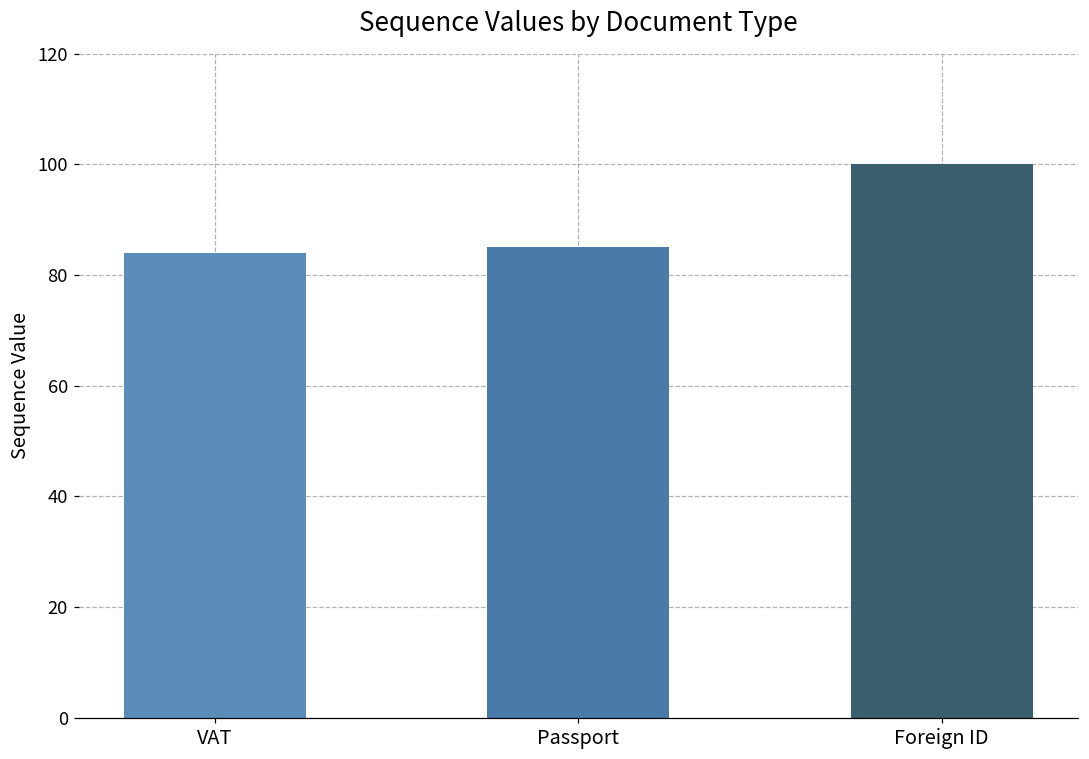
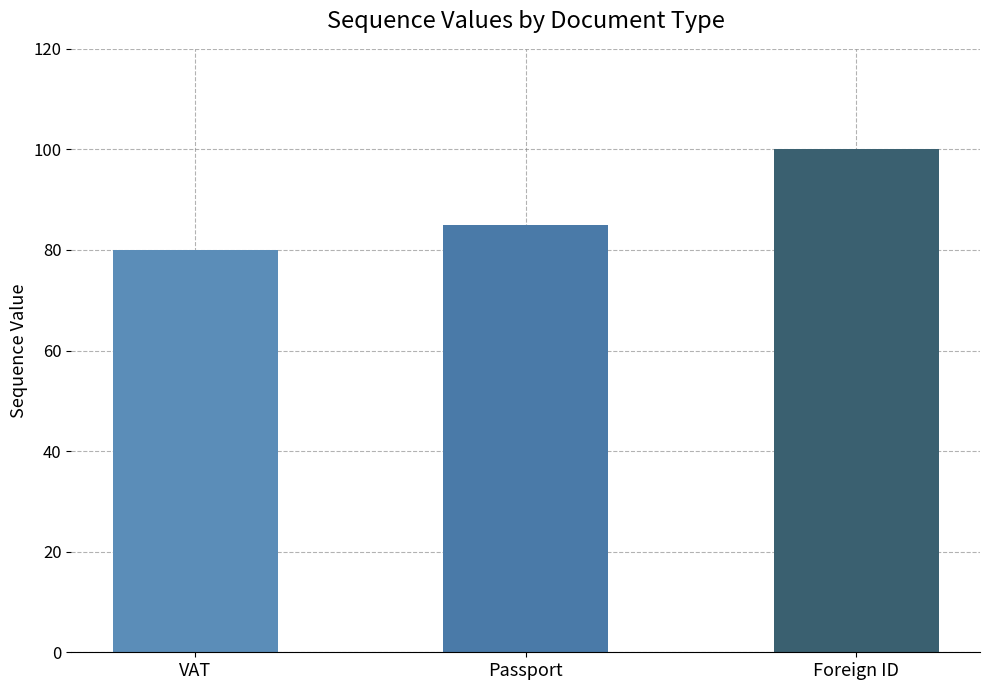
  {
-   "VAT": 84,
+   "VAT": 80,
    "Passport": 85,
    "Foreign ID": 100
  }
